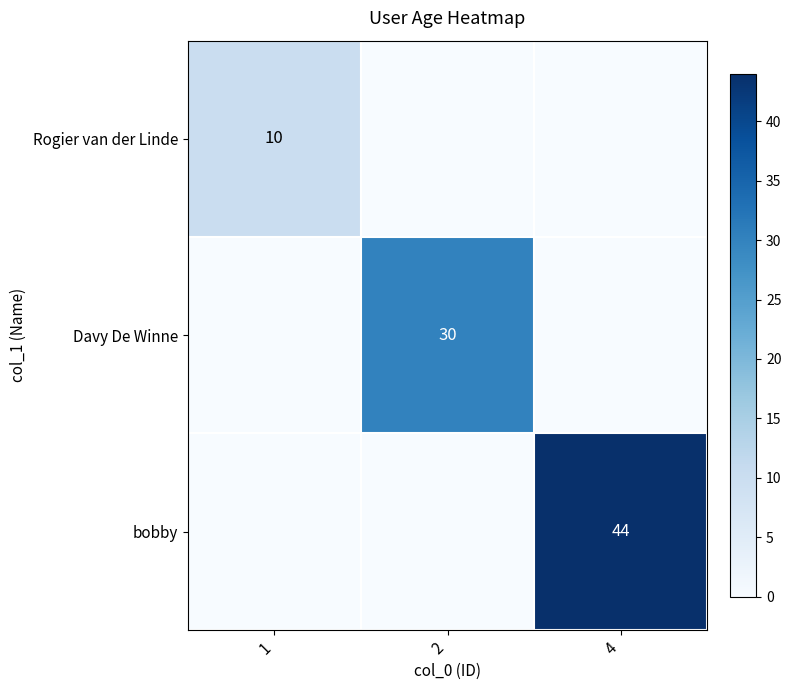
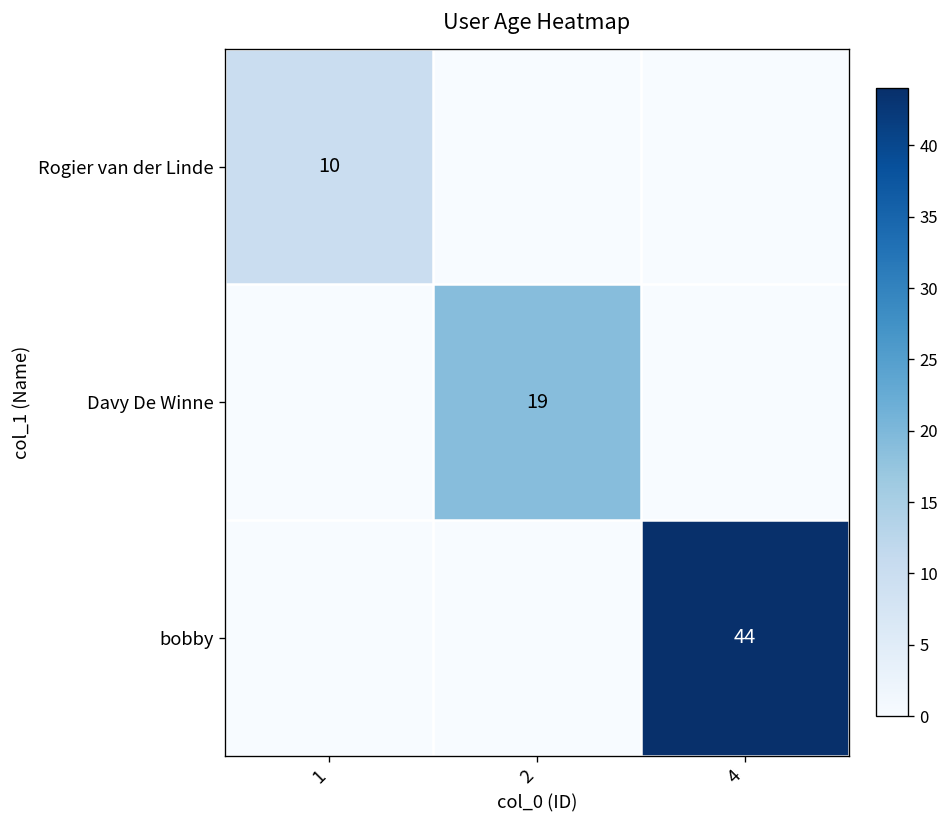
  {
    "Rogier van der Linde": {
      "1": 10
    },
    "Davy De Winne": {
-     "2": 30
+     "2": 19
    },
    "bobby": {
      "4": 44
    }
  }
